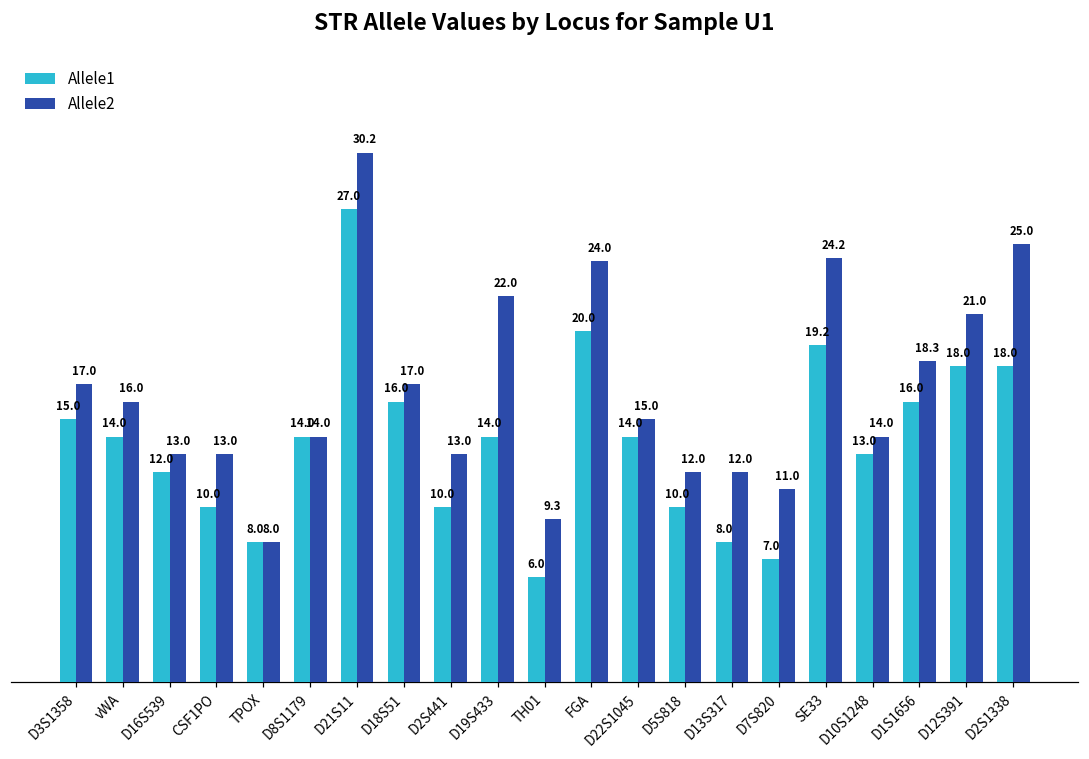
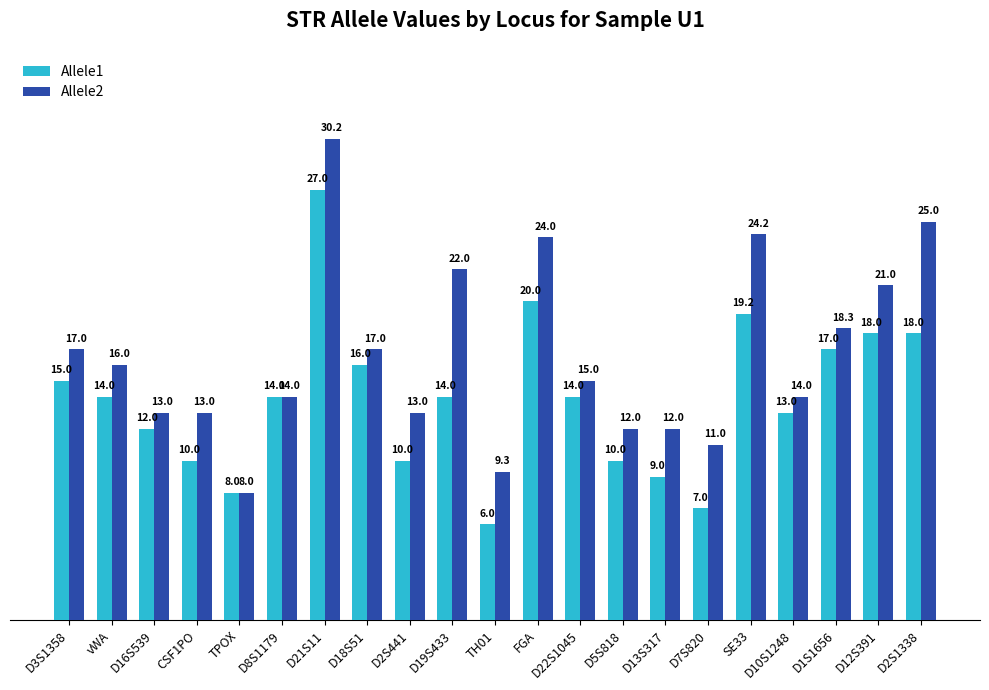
  {
    "Allele1": {
      "D3S1358": 15.0,
      "vWA": 14.0,
      "D16S539": 12.0,
      "CSF1PO": 10.0,
      "TPOX": 8.0,
      "D21S11": 27.0,
      "D18S51": 16.0,
      "D2S441": 10.0,
      "D19S433": 14.0,
      "TH01": 6.0,
      "FGA": 20.0,
      "D22S1045": 14.0,
      "D5S818": 10.0,
-     "D13S317": 8.0,
+     "D13S317": 9.0,
      "D7S820": 7.0,
      "SE33": 19.2,
      "D10S1248": 13.0,
-     "D1S1656": 16.0,
+     "D1S1656": 17.0,
      "D12S391": 18.0,
      "D2S1338": 18.0
    },
    "Allele2": {
      "D3S1358": 17.0,
      "vWA": 16.0,
      "D16S539": 13.0,
      "CSF1PO": 13.0,
      "TPOX": 8.0,
      "D21S11": 30.2,
      "D18S51": 17.0,
      "D2S441": 13.0,
      "D19S433": 22.0,
      "TH01": 9.3,
      "FGA": 24.0,
      "D22S1045": 15.0,
      "D5S818": 12.0,
      "D13S317": 12.0,
      "D7S820": 11.0,
      "SE33": 24.2,
      "D10S1248": 14.0,
      "D1S1656": 18.3,
      "D12S391": 21.0,
      "D2S1338": 25.0
    }
  }
